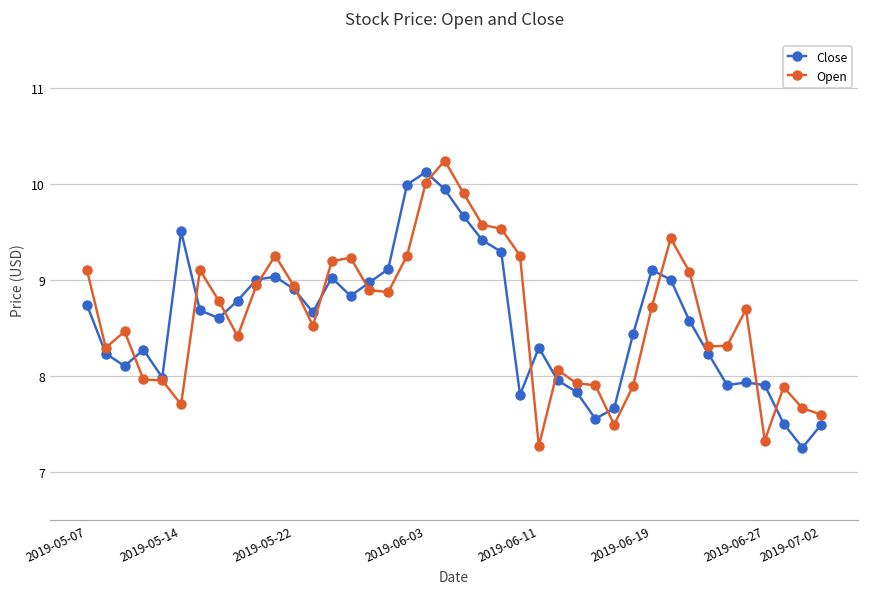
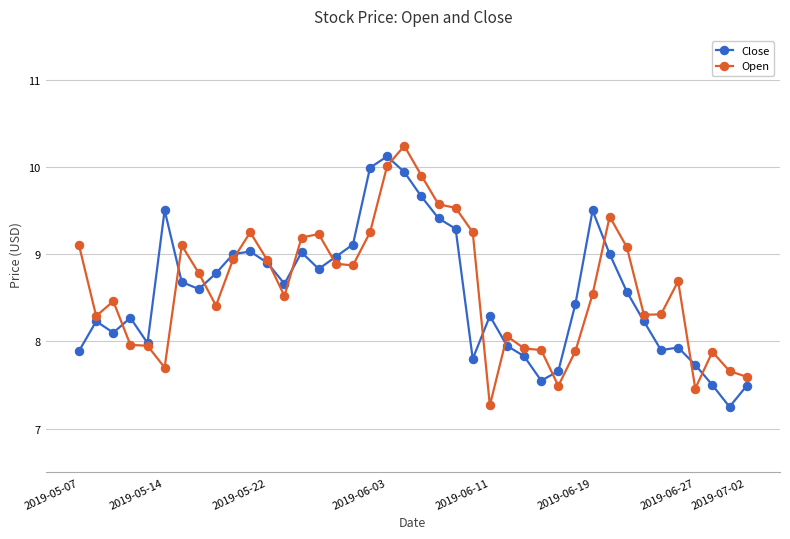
  {
    "Close": {
-     "2019-05-07": 8.7,
+     "2019-05-07": 7.9,
      "2019-05-14": 9.5,
      "2019-05-22": 8.9,
      "2019-06-03": 10.1,
      "2019-06-11": 8.3,
-     "2019-06-19": 9.1,
-     "2019-06-27": 7.9,
+     "2019-06-19": 9.5,
+     "2019-06-27": 7.7,
      "2019-07-02": 7.5
    },
    "Open": {
      "2019-05-07": 9.1,
      "2019-05-14": 7.7,
      "2019-05-22": 8.9,
      "2019-06-03": 10.0,
      "2019-06-11": 7.3,
-     "2019-06-19": 8.7,
-     "2019-06-27": 7.3,
+     "2019-06-19": 8.5,
+     "2019-06-27": 7.5,
      "2019-07-02": 7.6
    }
  }
